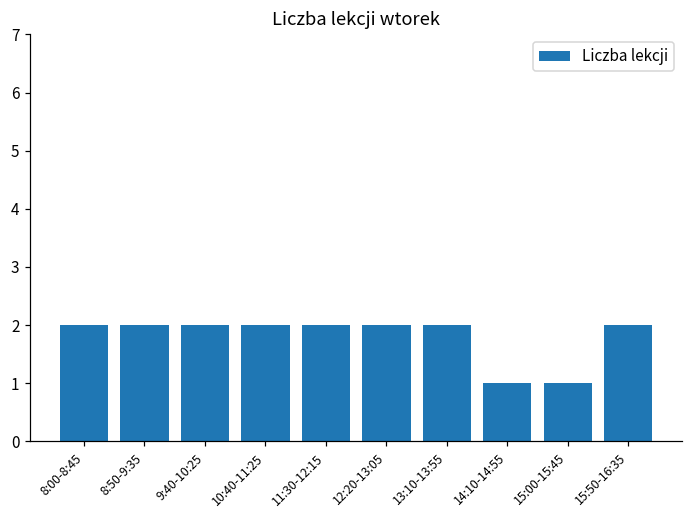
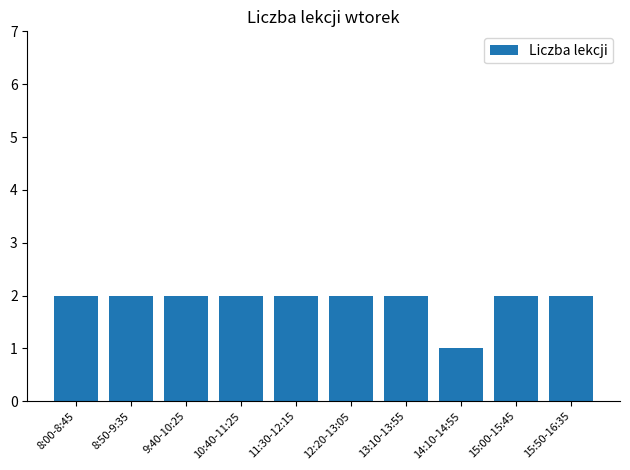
  {
    "8:00-8:45": 2,
    "8:50-9:35": 2,
    "9:40-10:25": 2,
    "10:40-11:25": 2,
    "11:30-12:15": 2,
    "12:20-13:05": 2,
    "13:10-13:55": 2,
    "14:10-14:55": 1,
-   "15:00-15:45": 1,
+   "15:00-15:45": 2,
    "15:50-16:35": 2
  }
